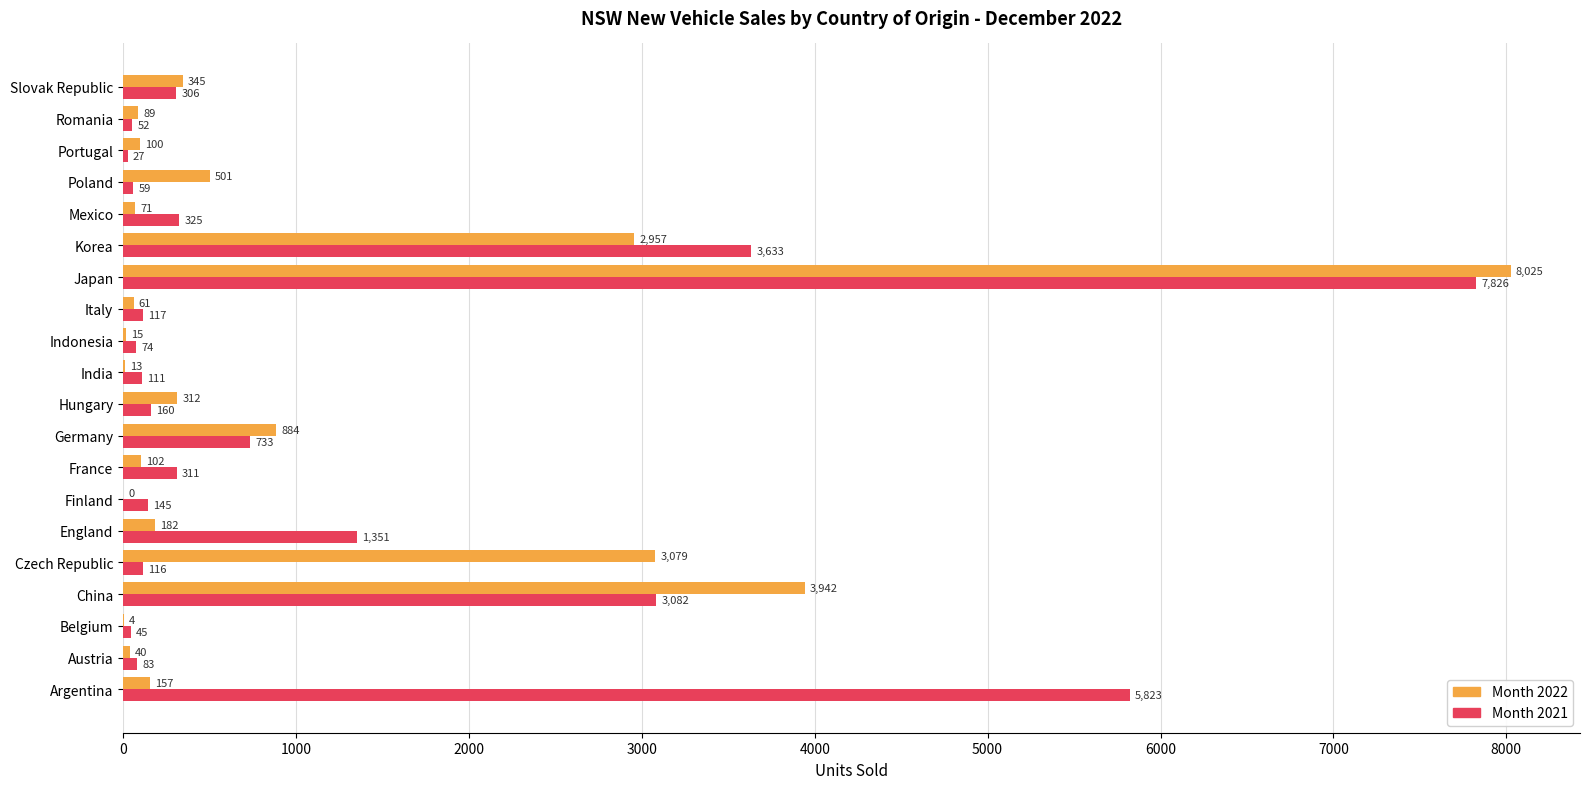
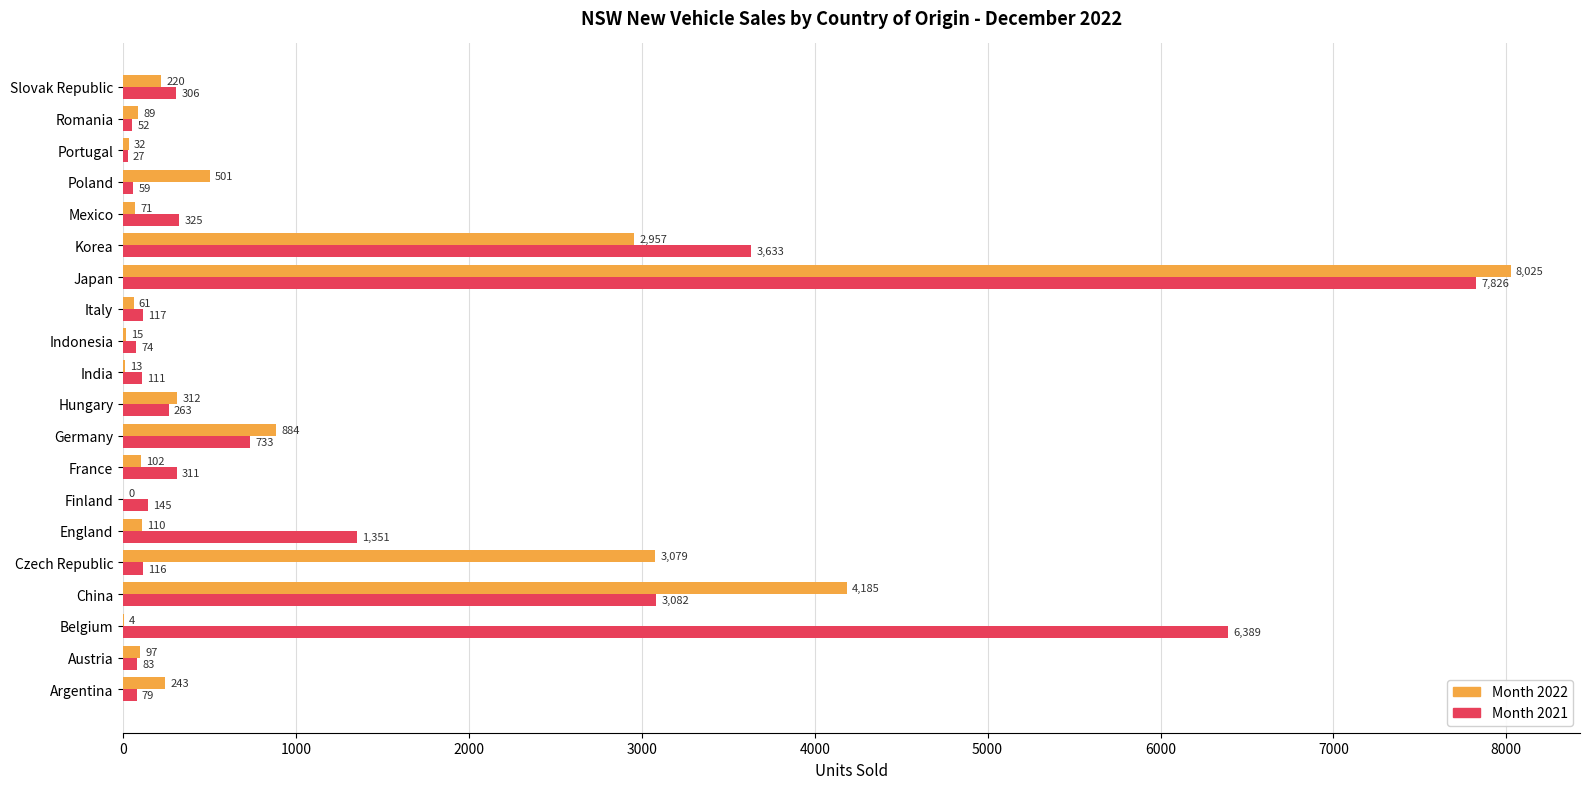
  {
    "Month 2022": {
-     "Slovak Republic": "345",
+     "Slovak Republic": "220",
      "Romania": "89",
-     "Portugal": "100",
+     "Portugal": "32",
      "Poland": "501",
      "Mexico": "71",
      "Korea": "2,957",
      "Japan": "8,025",
      "Italy": "61",
      "Indonesia": "15",
      "India": "13",
      "Hungary": "312",
      "Germany": "884",
      "France": "102",
      "Finland": "0",
-     "England": "182",
+     "England": "110",
      "Czech Republic": "3,079",
-     "China": "3,942",
+     "China": "4,185",
      "Belgium": "4",
-     "Austria": "40",
-     "Argentina": "157"
+     "Austria": "97",
+     "Argentina": "243"
    },
    "Month 2021": {
      "Slovak Republic": "306",
      "Romania": "52",
      "Portugal": "27",
      "Poland": "59",
      "Mexico": "325",
      "Korea": "3,633",
      "Japan": "7,826",
      "Italy": "117",
      "Indonesia": "74",
      "India": "111",
-     "Hungary": "160",
+     "Hungary": "263",
      "Germany": "733",
      "France": "311",
      "Finland": "145",
      "England": "1,351",
      "Czech Republic": "116",
      "China": "3,082",
-     "Belgium": "45",
+     "Belgium": "6,389",
      "Austria": "83",
-     "Argentina": "5,823"
+     "Argentina": "79"
    }
  }
